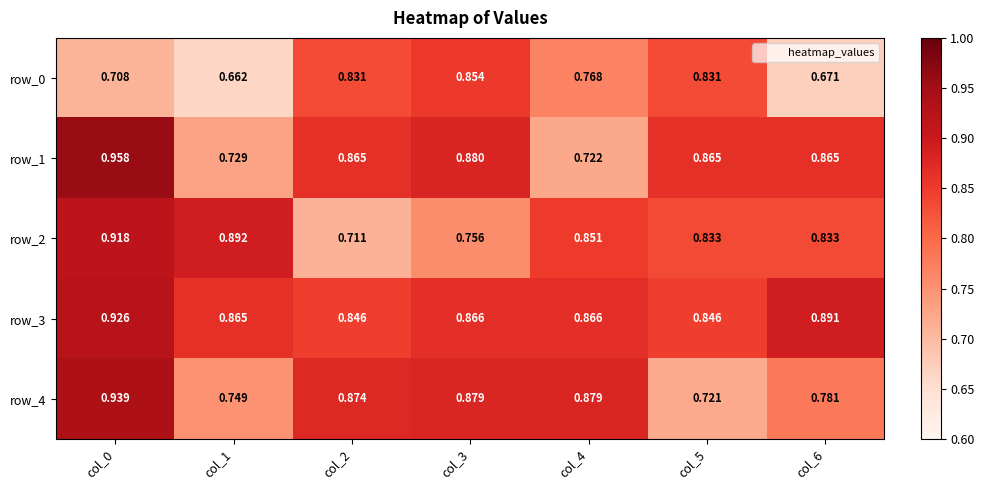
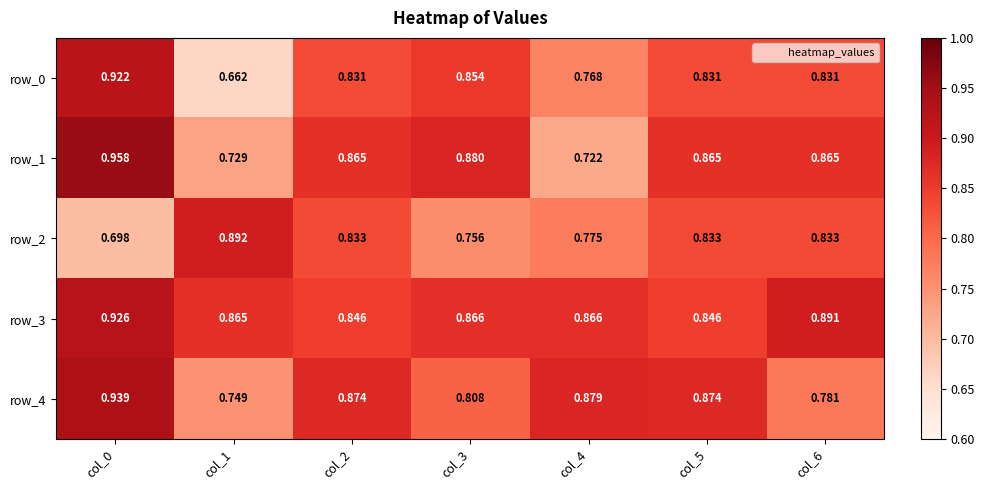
  {
    "row_0": {
-     "col_0": 0.708,
+     "col_0": 0.922,
      "col_1": 0.662,
      "col_2": 0.831,
      "col_3": 0.854,
      "col_4": 0.768,
      "col_5": 0.831,
-     "col_6": 0.671
+     "col_6": 0.831
    },
    "row_1": {
      "col_0": 0.958,
      "col_1": 0.729,
      "col_2": 0.865,
      "col_3": 0.880,
      "col_4": 0.722,
      "col_5": 0.865,
      "col_6": 0.865
    },
    "row_2": {
-     "col_0": 0.918,
+     "col_0": 0.698,
      "col_1": 0.892,
-     "col_2": 0.711,
+     "col_2": 0.833,
      "col_3": 0.756,
-     "col_4": 0.851,
+     "col_4": 0.775,
      "col_5": 0.833,
      "col_6": 0.833
    },
    "row_3": {
      "col_0": 0.926,
      "col_1": 0.865,
      "col_2": 0.846,
      "col_3": 0.866,
      "col_4": 0.866,
      "col_5": 0.846,
      "col_6": 0.891
    },
    "row_4": {
      "col_0": 0.939,
      "col_1": 0.749,
      "col_2": 0.874,
-     "col_3": 0.879,
+     "col_3": 0.808,
      "col_4": 0.879,
-     "col_5": 0.721,
+     "col_5": 0.874,
      "col_6": 0.781
    }
  }
